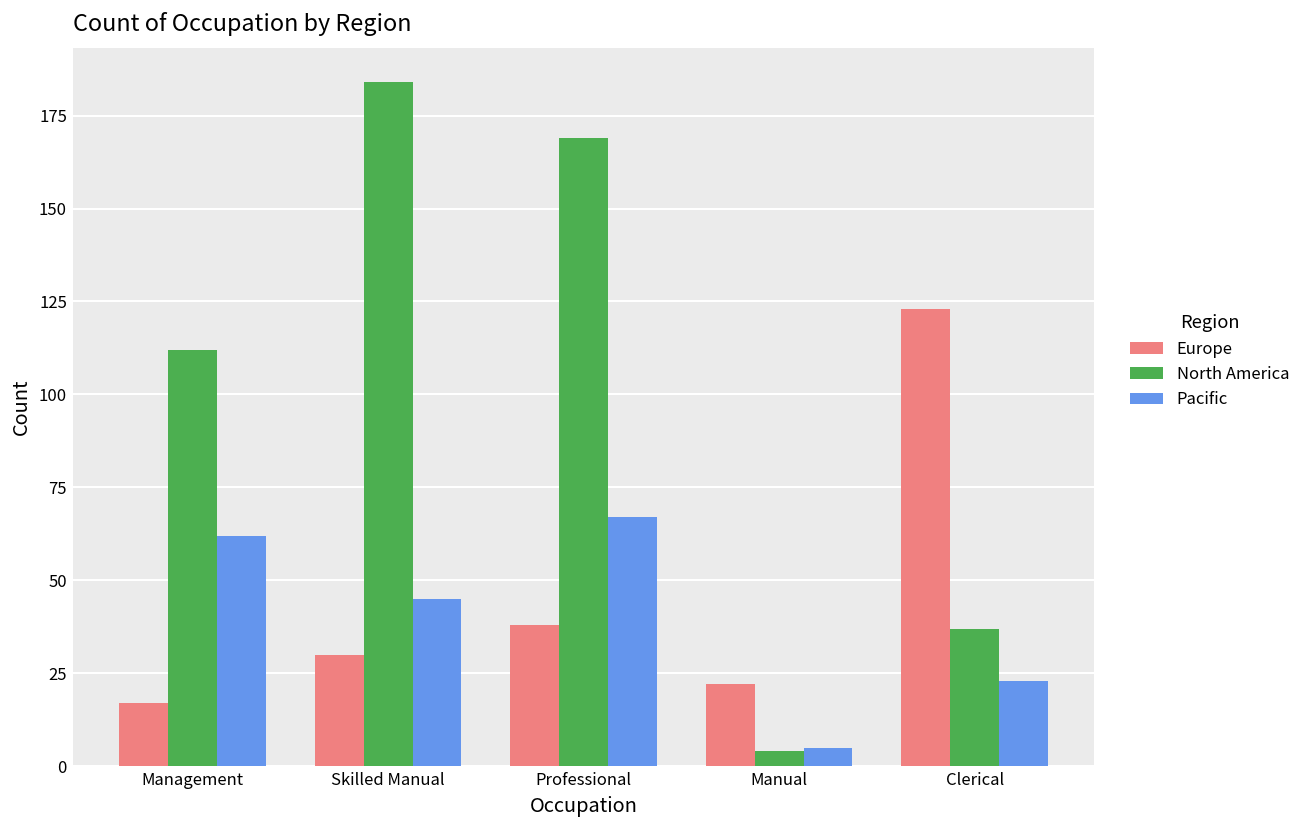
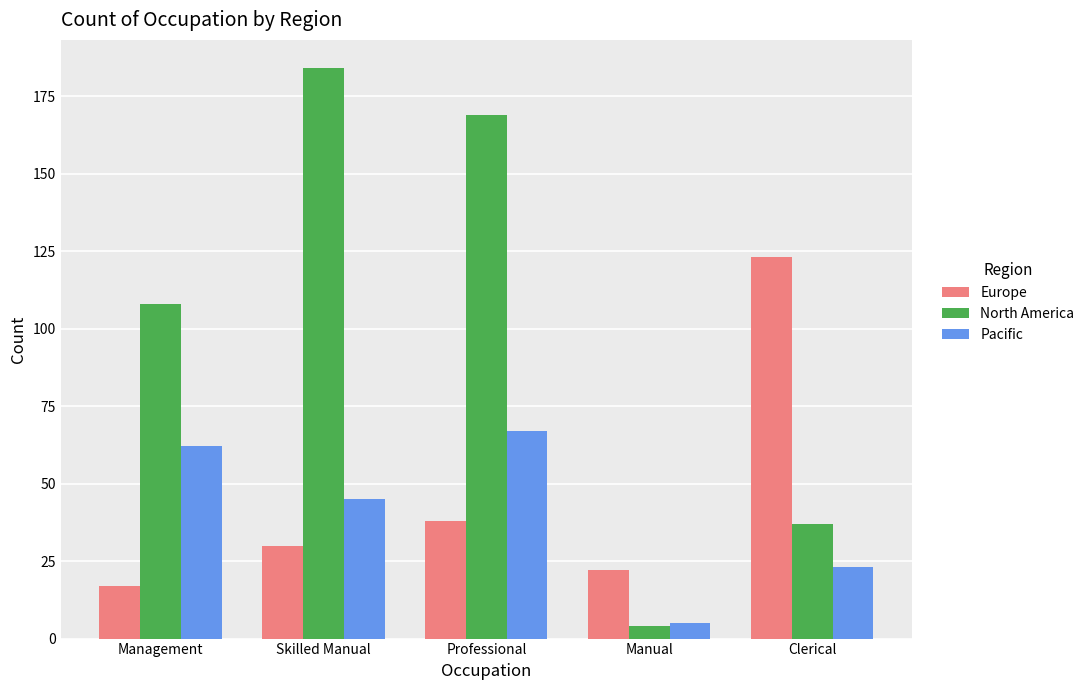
  {
    "Europe": {
      "Management": 17,
      "Skilled Manual": 30,
      "Professional": 38,
      "Manual": 22,
      "Clerical": 123
    },
    "North America": {
-     "Management": 112,
+     "Management": 108,
      "Skilled Manual": 184,
      "Professional": 169,
      "Manual": 4,
      "Clerical": 37
    },
    "Pacific": {
      "Management": 62,
      "Skilled Manual": 45,
      "Professional": 67,
      "Manual": 5,
      "Clerical": 23
    }
  }
